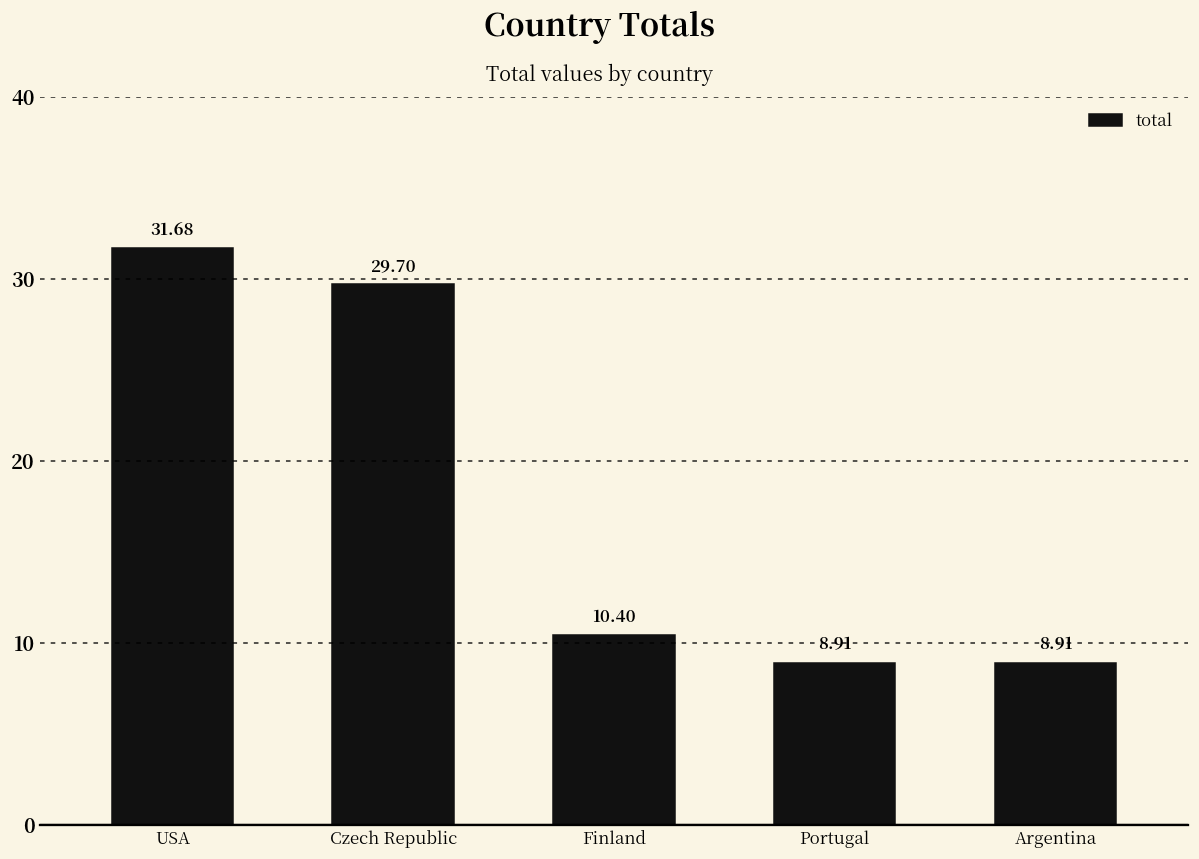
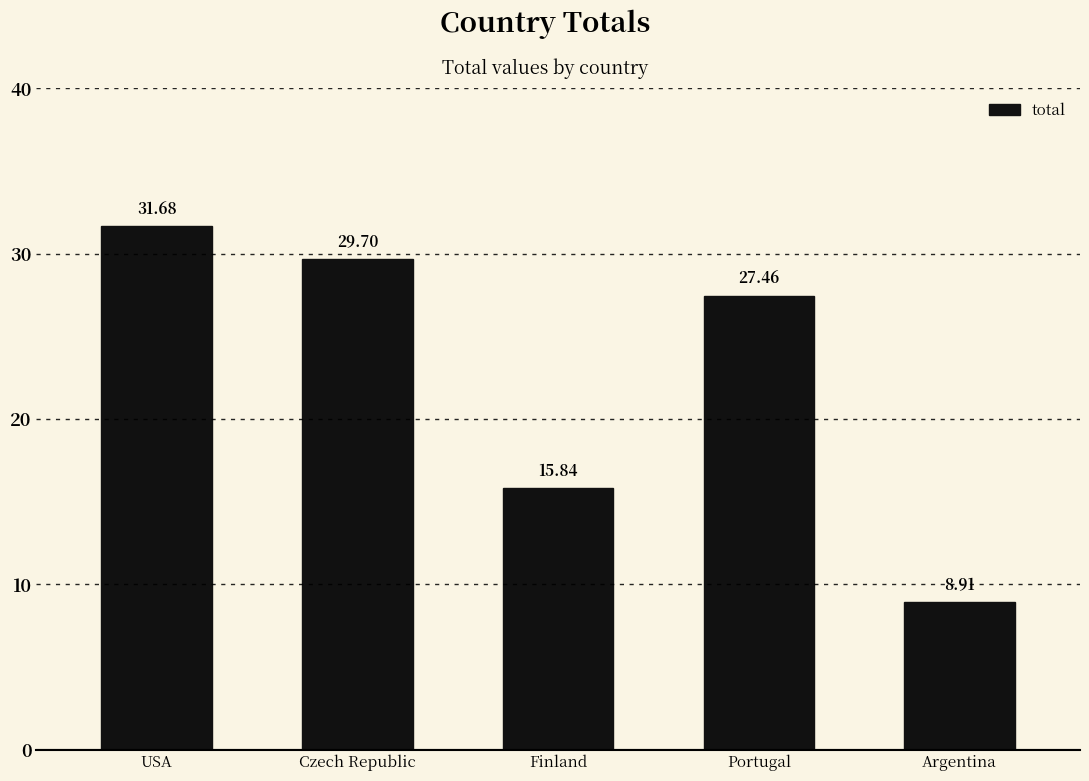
  {
    "USA": 31.68,
    "Czech Republic": 29.70,
-   "Finland": 10.40,
-   "Portugal": 8.91,
+   "Finland": 15.84,
+   "Portugal": 27.46,
    "Argentina": 8.91
  }
